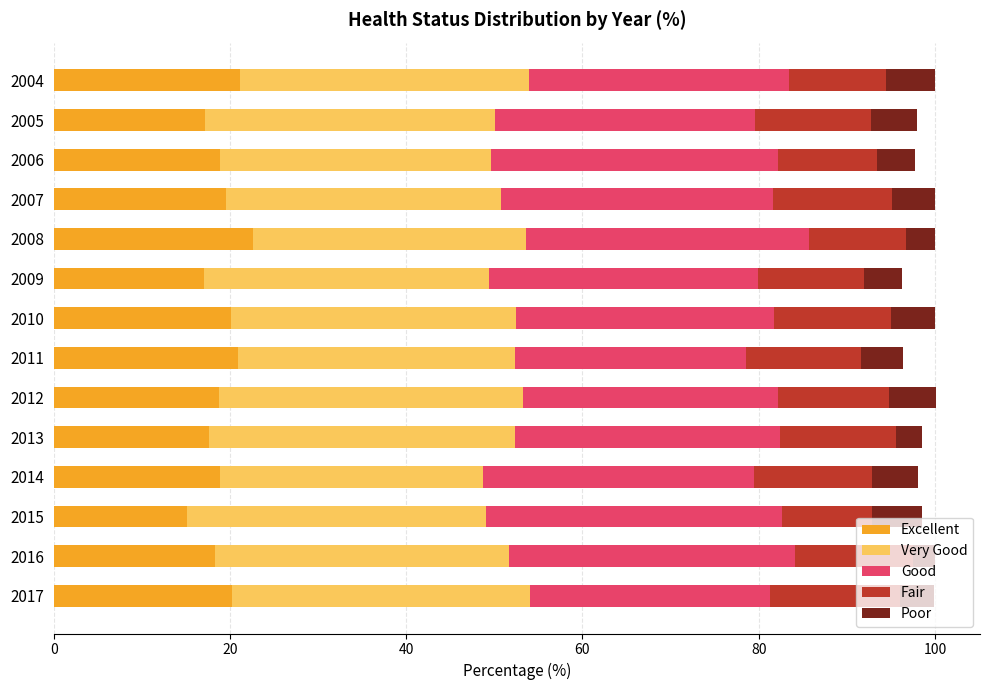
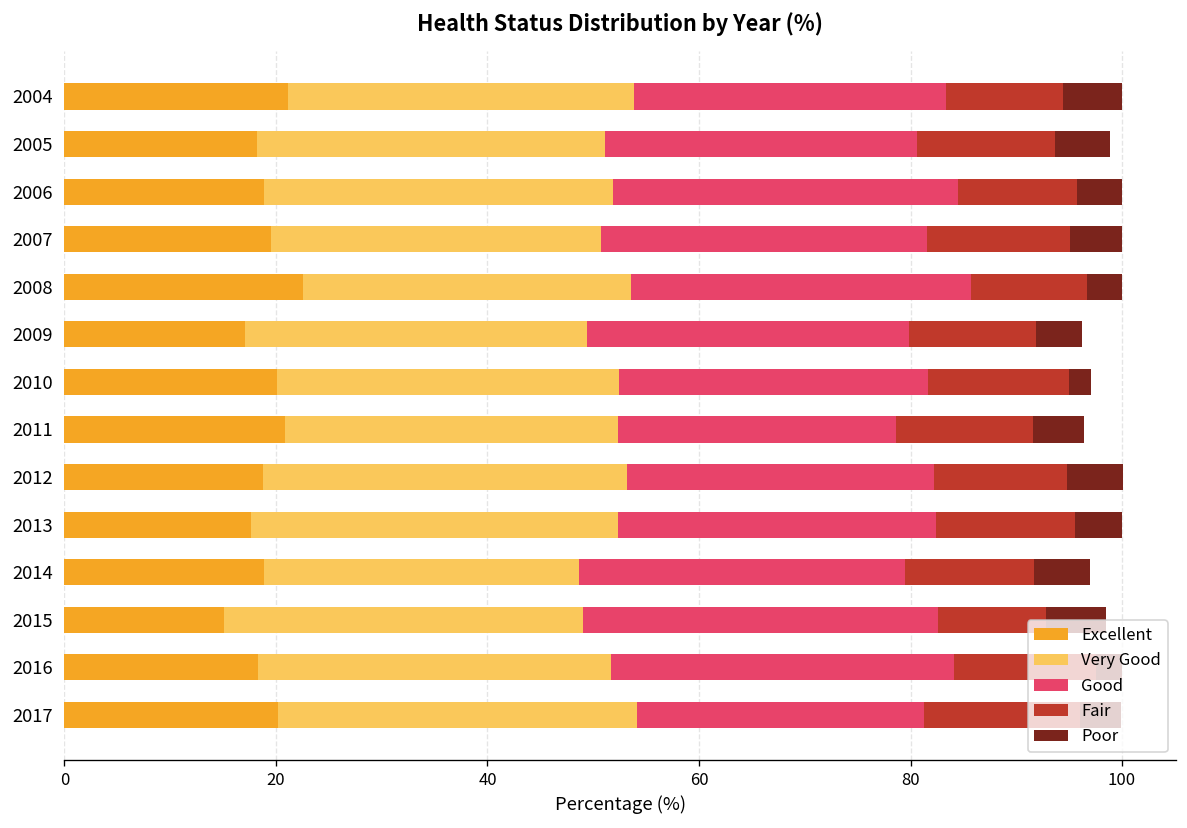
  {
    "Excellent": {
      "2004": 21,
-     "2005": 17,
+     "2005": 18,
      "2006": 19,
      "2007": 20,
      "2008": 23,
      "2009": 17,
      "2010": 20,
      "2011": 21,
      "2012": 19,
      "2013": 18,
      "2014": 19,
      "2015": 15,
      "2016": 18,
      "2017": 20
    },
    "Very Good": {
      "2004": 33,
      "2005": 33,
-     "2006": 31,
+     "2006": 33,
      "2007": 31,
      "2008": 31,
      "2009": 32,
      "2010": 32,
      "2011": 31,
      "2012": 34,
      "2013": 35,
      "2014": 30,
      "2015": 34,
      "2016": 33,
      "2017": 34
    },
    "Good": {
      "2004": 30,
      "2005": 30,
      "2006": 33,
      "2007": 31,
      "2008": 32,
      "2009": 31,
      "2010": 29,
      "2011": 26,
      "2012": 29,
      "2013": 30,
      "2014": 31,
      "2015": 34,
      "2016": 32,
      "2017": 27
    },
    "Fair": {
      "2004": 11,
      "2005": 13,
      "2006": 11,
      "2007": 14,
      "2008": 11,
      "2009": 12,
      "2010": 13,
      "2011": 13,
      "2012": 13,
      "2013": 13,
-     "2014": 13,
+     "2014": 12,
      "2015": 10
    },
    "Poor": {
      "2004": 6,
      "2005": 5,
      "2006": 4,
      "2007": 5,
      "2008": 3,
      "2009": 4,
-     "2010": 5,
+     "2010": 2,
      "2011": 5,
      "2012": 5,
-     "2013": 3,
+     "2013": 4,
      "2014": 5,
      "2015": 6
    }
  }
